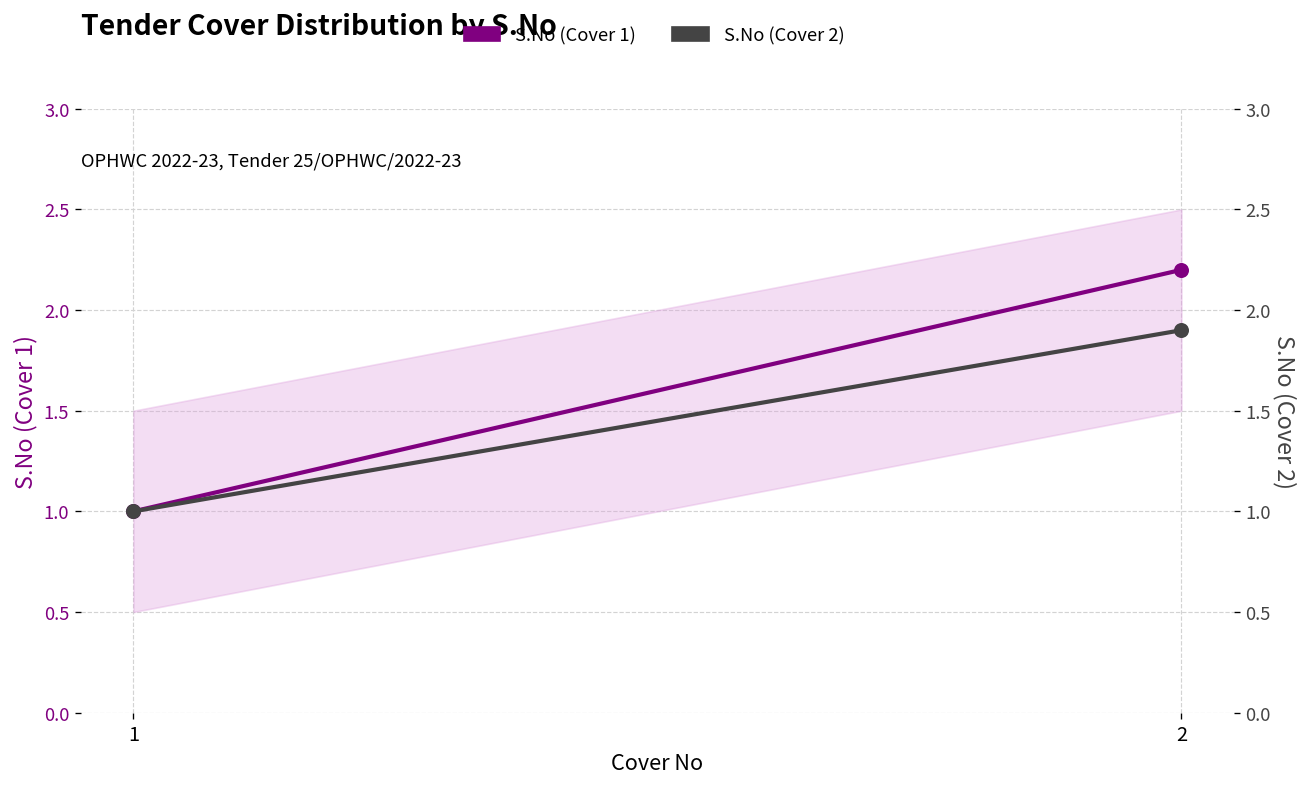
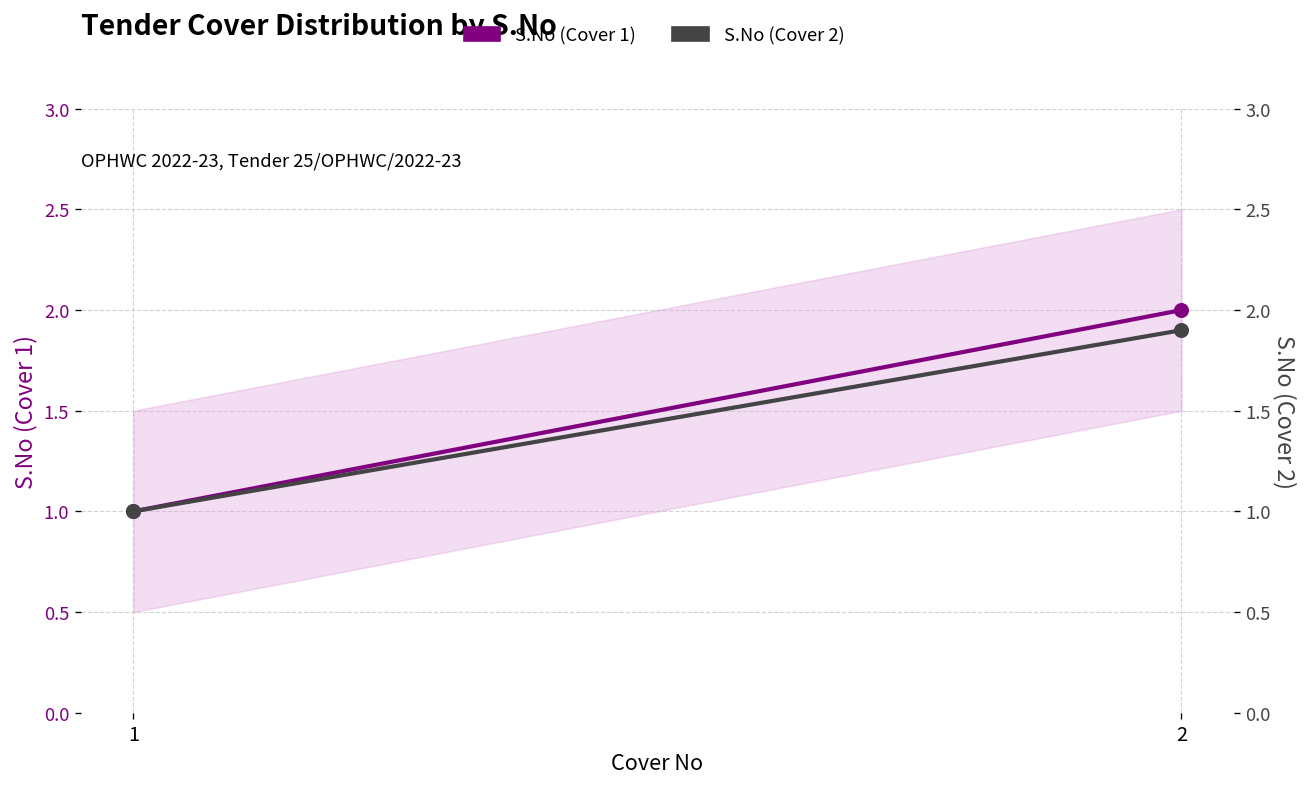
  {
    "S.No (Cover 1)": {
      "1": 1.0,
-     "2": 2.2
+     "2": 2.0
    },
    "S.No (Cover 2)": {
      "1": 1.00,
      "2": 1.90
    }
  }
